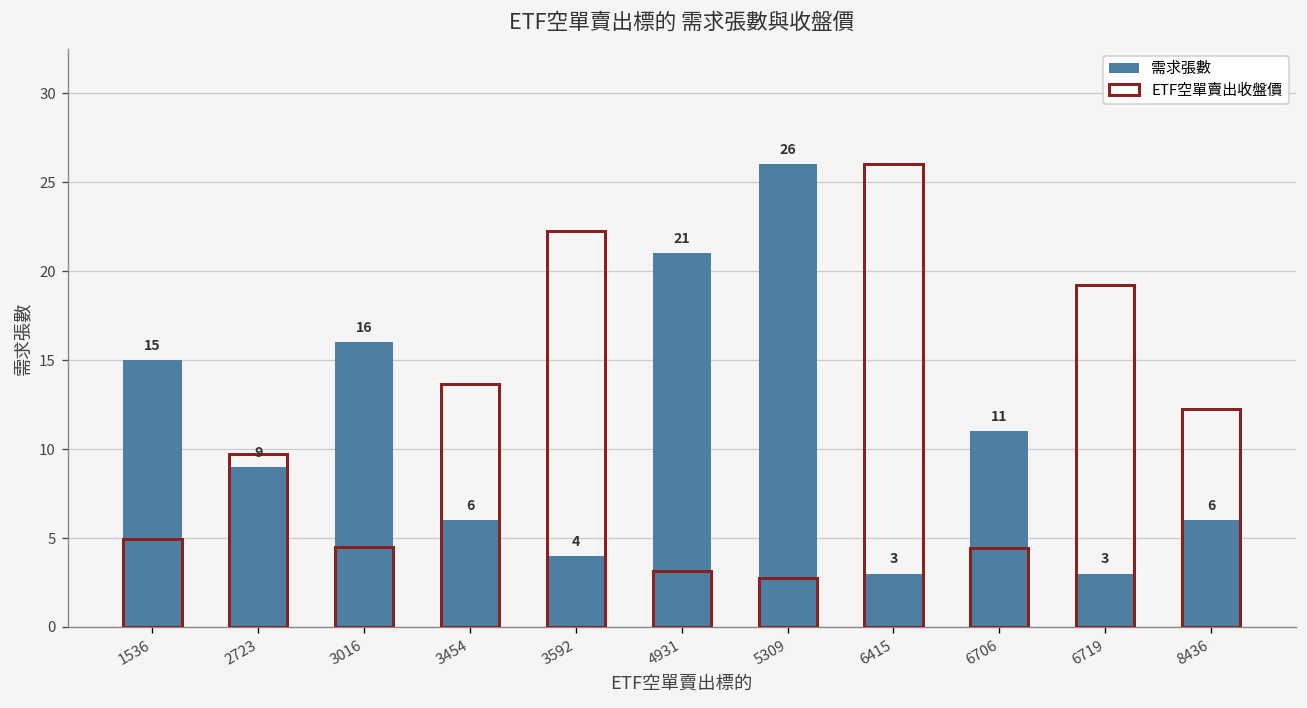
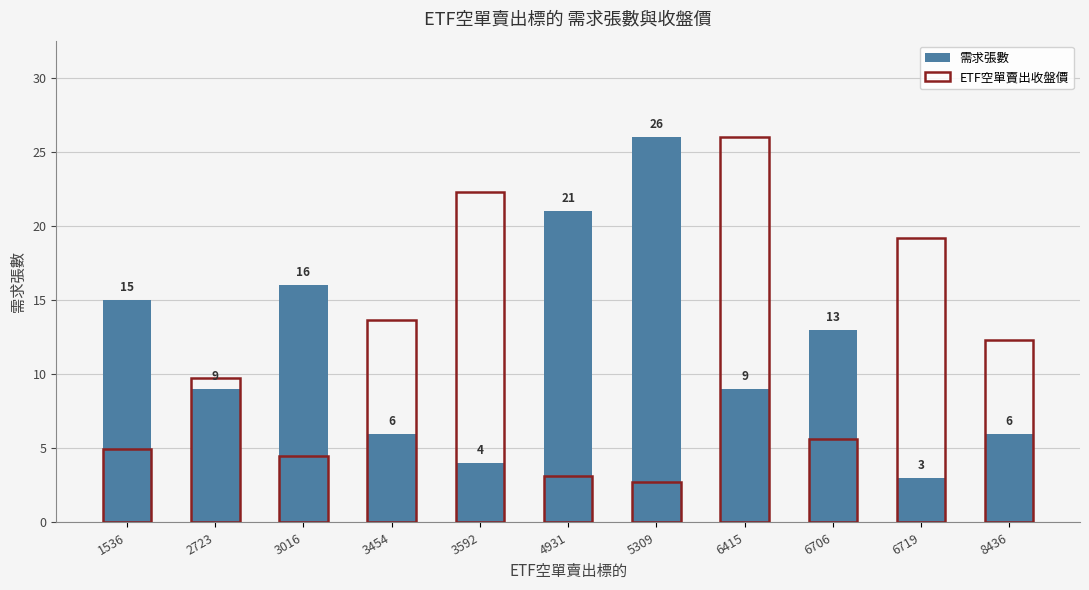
  {
    "需求張數": {
      "1536": 15,
      "3016": 16,
      "4931": 21,
      "5309": 26,
-     "6415": 3,
-     "6706": 11
+     "6415": 9,
+     "6706": 13
    },
    "ETF空單賣出收盤價": {
-     "6706": 4.4
+     "6706": 5.7
    }
  }
